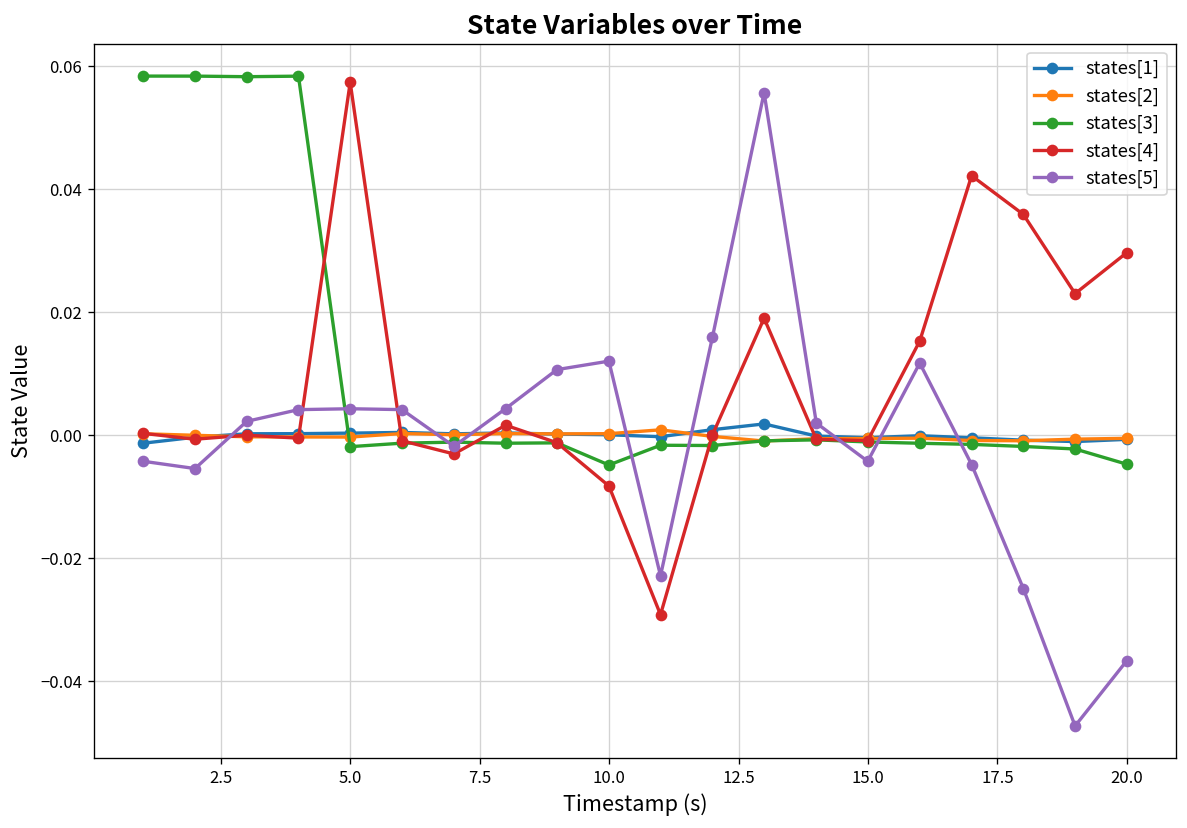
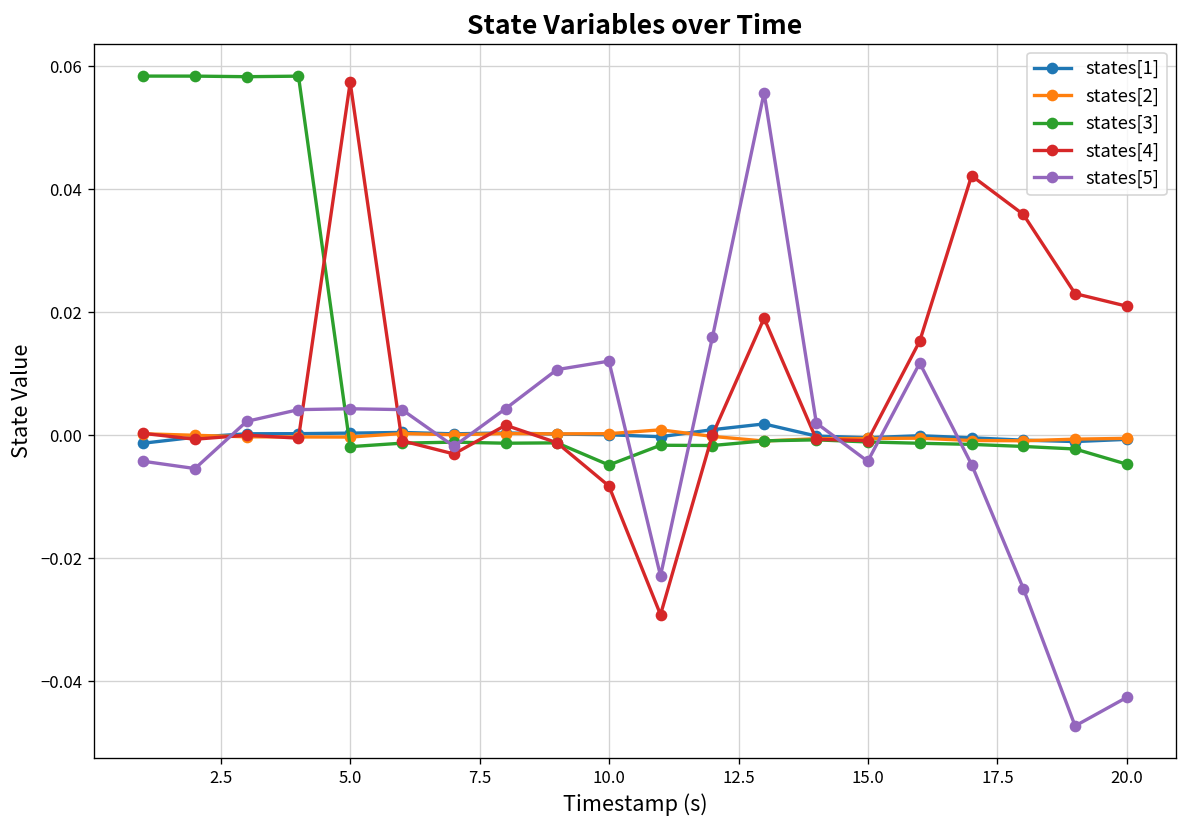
  {
    "states[1]": {
      "5.0": 0.000
    },
    "states[2]": {
      "5.0": 0.000
    },
    "states[3]": {
      "5.0": -0.002,
      "10.0": -0.005,
      "20.0": -0.005
    },
    "states[4]": {
      "5.0": 0.057,
      "10.0": -0.008,
-     "20.0": 0.030
+     "20.0": 0.021
    },
    "states[5]": {
      "5.0": 0.004,
      "10.0": 0.012,
      "15.0": -0.004,
-     "20.0": -0.037
+     "20.0": -0.043
    }
  }
